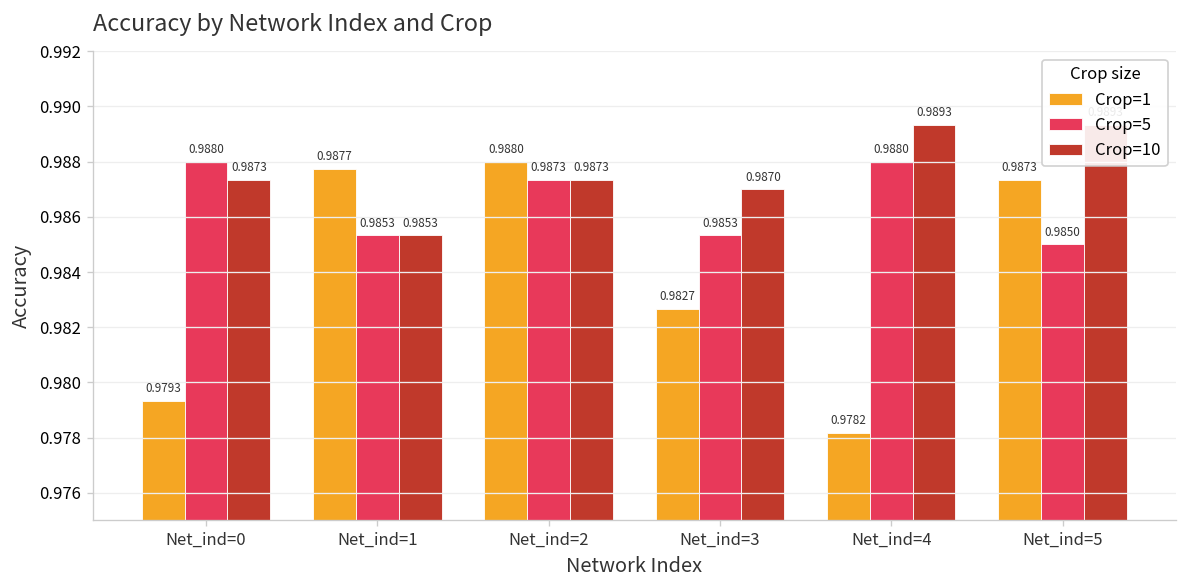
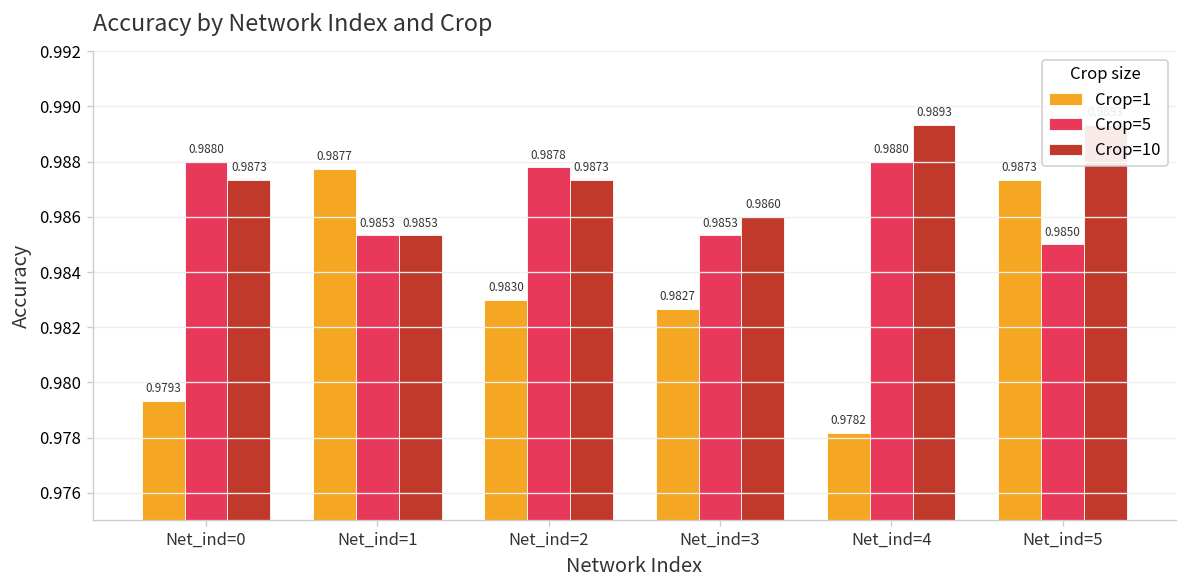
  {
    "Crop=1": {
      "Net_ind=0": 0.9793,
      "Net_ind=1": 0.9877,
-     "Net_ind=2": 0.9880,
+     "Net_ind=2": 0.9830,
      "Net_ind=3": 0.9827,
      "Net_ind=4": 0.9782,
      "Net_ind=5": 0.9873
    },
    "Crop=5": {
      "Net_ind=0": 0.9880,
      "Net_ind=1": 0.9853,
-     "Net_ind=2": 0.9873,
+     "Net_ind=2": 0.9878,
      "Net_ind=3": 0.9853,
      "Net_ind=4": 0.9880,
      "Net_ind=5": 0.9850
    },
    "Crop=10": {
      "Net_ind=0": 0.9873,
      "Net_ind=1": 0.9853,
      "Net_ind=2": 0.9873,
-     "Net_ind=3": 0.9870,
+     "Net_ind=3": 0.9860,
      "Net_ind=4": 0.9893
    }
  }
